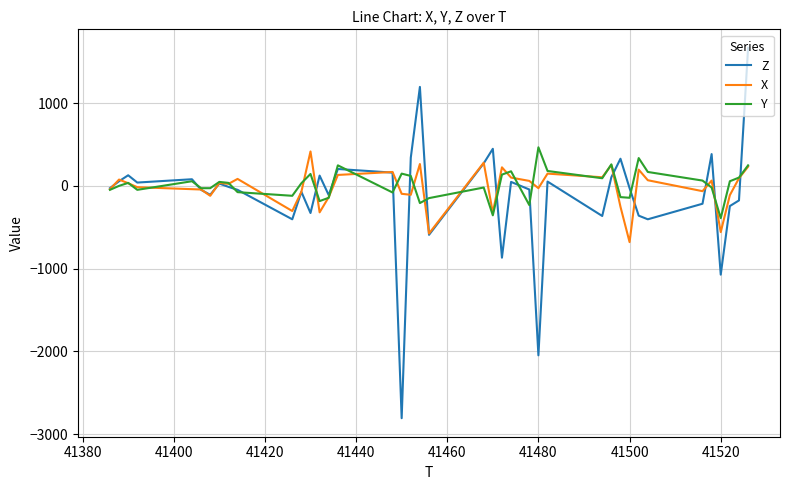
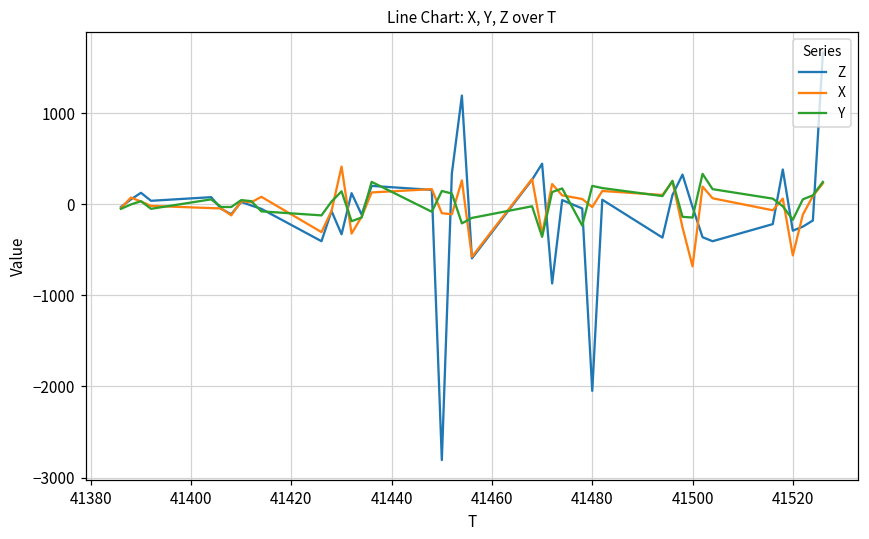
  {
    "Z": {
      "41480": -2000,
      "41500": 0,
-     "41520": -1100
+     "41520": -300
    },
    "X": {
      "41480": 0,
      "41500": -700,
      "41520": -600
    },
    "Y": {
-     "41480": 500,
+     "41480": 200,
      "41500": -100,
-     "41520": -400
+     "41520": -200
    }
  }
